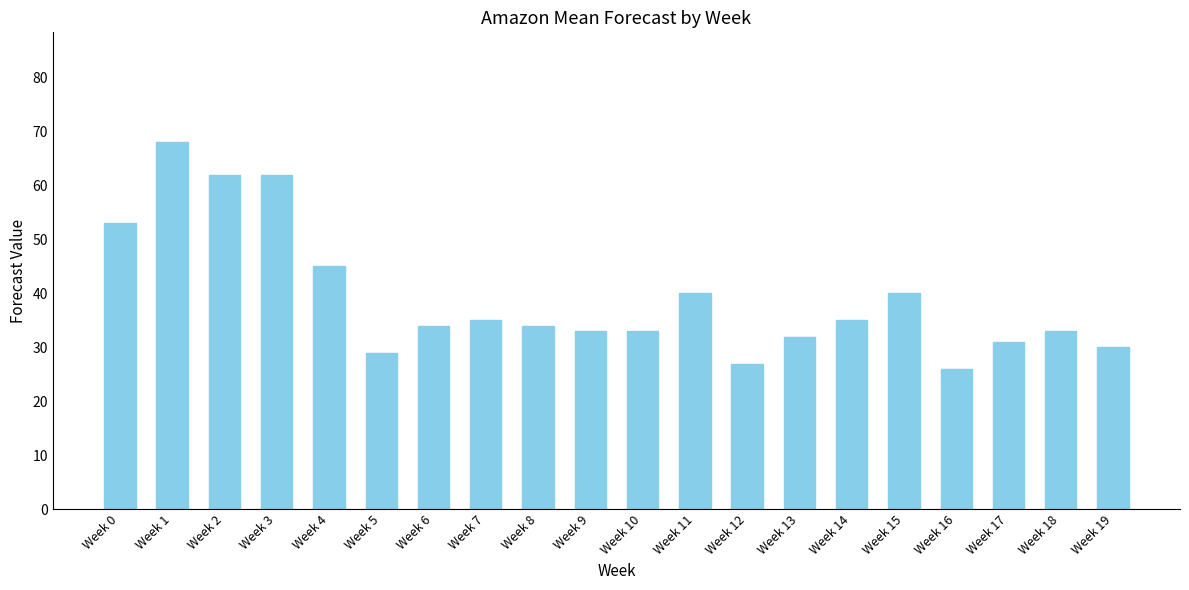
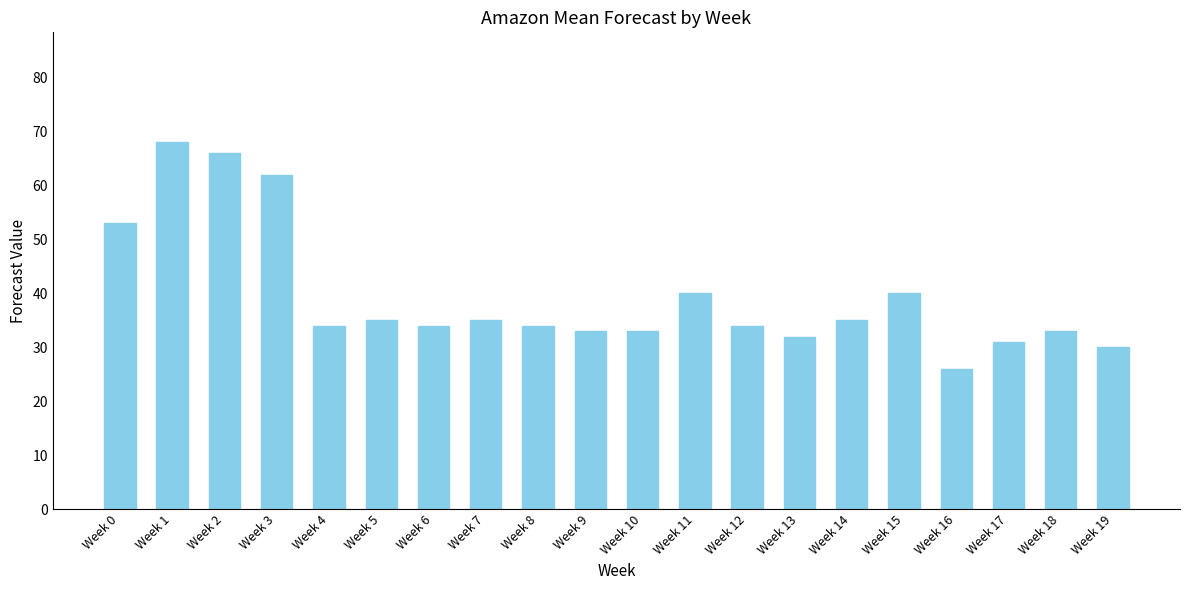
  {
    "Week 0": 53,
    "Week 1": 68,
-   "Week 2": 62,
+   "Week 2": 66,
    "Week 3": 62,
-   "Week 4": 45,
-   "Week 5": 29,
+   "Week 4": 34,
+   "Week 5": 35,
    "Week 6": 34,
    "Week 7": 35,
    "Week 8": 34,
    "Week 9": 33,
    "Week 10": 33,
    "Week 11": 40,
-   "Week 12": 27,
+   "Week 12": 34,
    "Week 13": 32,
    "Week 14": 35,
    "Week 15": 40,
    "Week 16": 26,
    "Week 17": 31,
    "Week 18": 33,
    "Week 19": 30
  }
